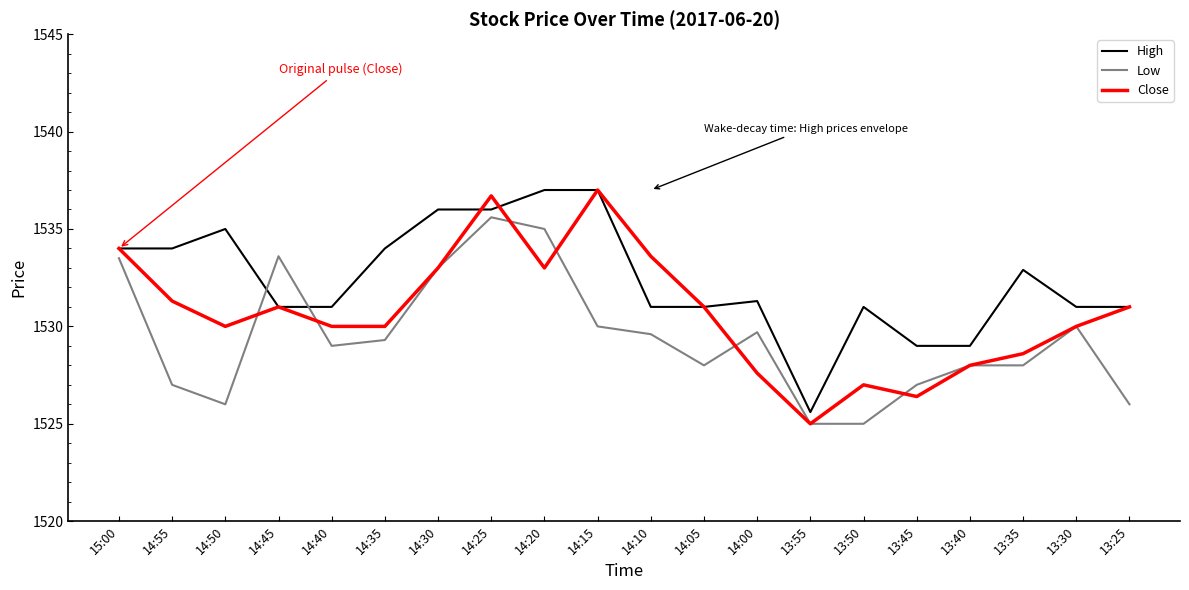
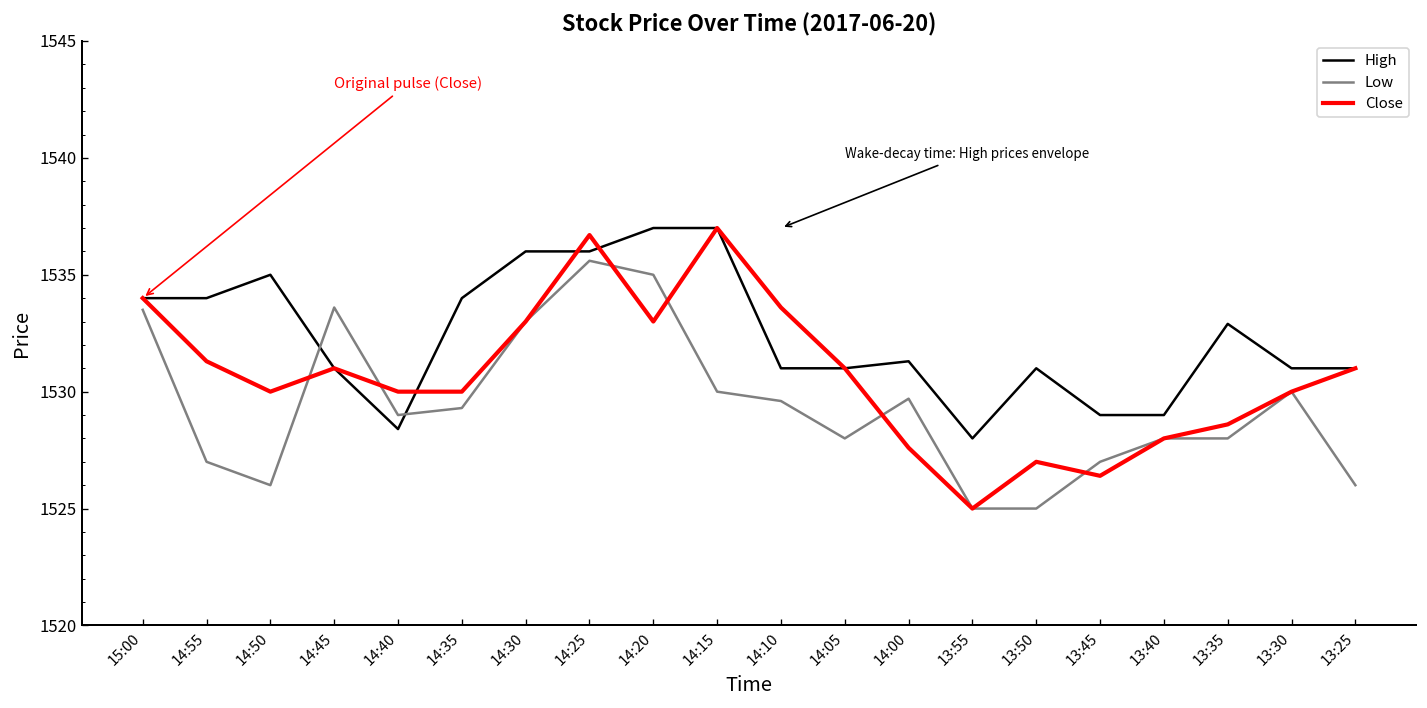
  {
    "High": {
      "14:55": 1534.0,
      "14:50": 1535.0,
-     "14:40": 1531.0,
+     "14:40": 1528.4,
      "14:35": 1534.0,
      "14:30": 1536.0,
      "14:25": 1536.0,
      "14:20": 1537.0,
      "14:10": 1531.0,
      "14:00": 1531.3,
-     "13:55": 1525.6,
+     "13:55": 1528.0,
      "13:50": 1531.0,
      "13:45": 1529.0,
      "13:40": 1529.0,
      "13:35": 1532.9,
      "13:30": 1531.0
    },
    "Low": {
      "15:00": 1533.5,
      "14:55": 1527.0,
      "14:50": 1526.0,
      "14:45": 1533.6,
      "14:40": 1529.0,
      "14:35": 1529.3,
      "14:25": 1535.6,
      "14:20": 1535.0,
      "14:15": 1530.0,
      "14:10": 1529.6,
      "14:05": 1528.0,
      "14:00": 1529.7,
      "13:50": 1525.0,
      "13:45": 1527.0,
      "13:35": 1528.0,
      "13:25": 1526.0
    },
    "Close": {
      "14:55": 1531.3,
      "14:50": 1530.0,
      "14:40": 1530.0,
      "14:35": 1530.0,
      "14:25": 1536.7,
      "14:20": 1533.0,
      "14:10": 1533.6,
      "14:00": 1527.6,
      "13:50": 1527.0,
      "13:45": 1526.4,
      "13:35": 1528.6
    }
  }
